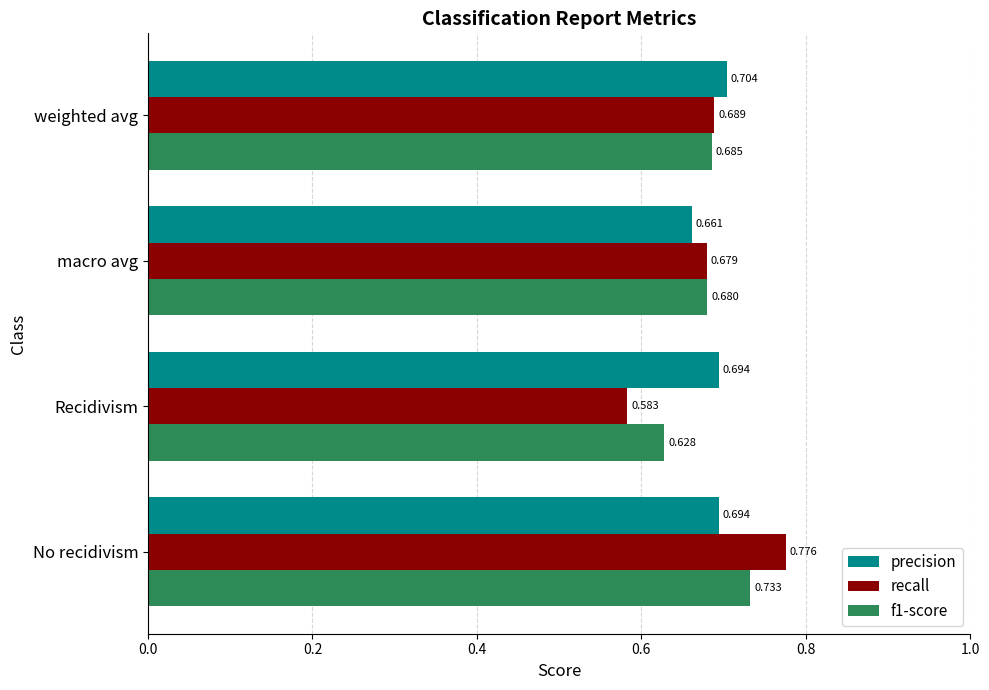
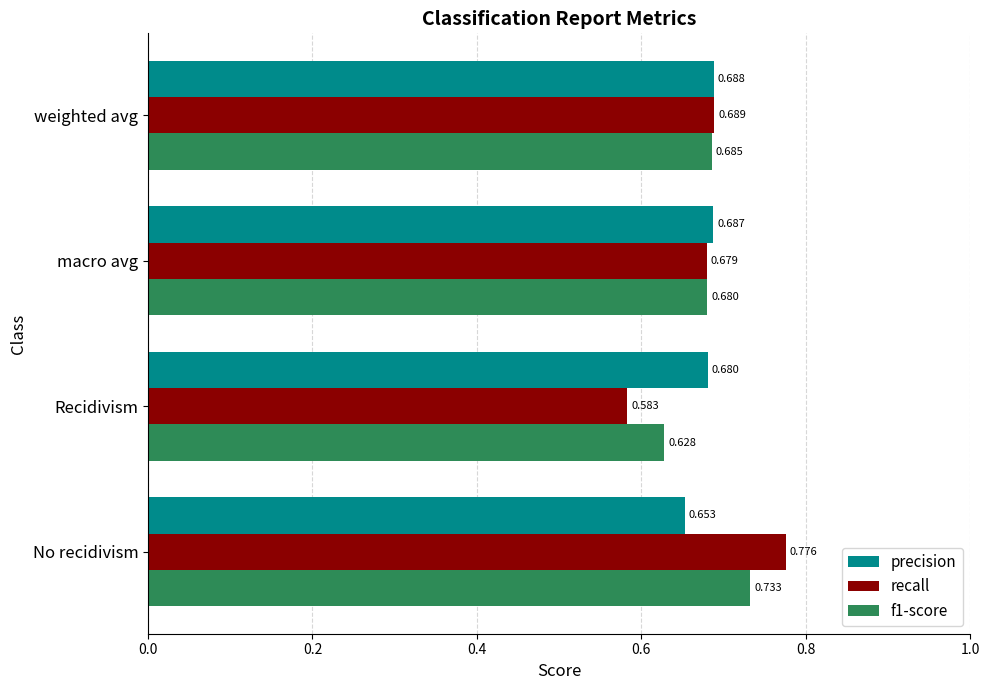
  {
    "precision": {
-     "weighted avg": 0.704,
-     "macro avg": 0.661,
-     "Recidivism": 0.694,
-     "No recidivism": 0.694
+     "weighted avg": 0.688,
+     "macro avg": 0.687,
+     "Recidivism": 0.680,
+     "No recidivism": 0.653
    },
    "recall": {
      "weighted avg": 0.689,
      "macro avg": 0.679,
      "Recidivism": 0.583,
      "No recidivism": 0.776
    },
    "f1-score": {
      "weighted avg": 0.685,
      "macro avg": 0.680,
      "Recidivism": 0.628,
      "No recidivism": 0.733
    }
  }
